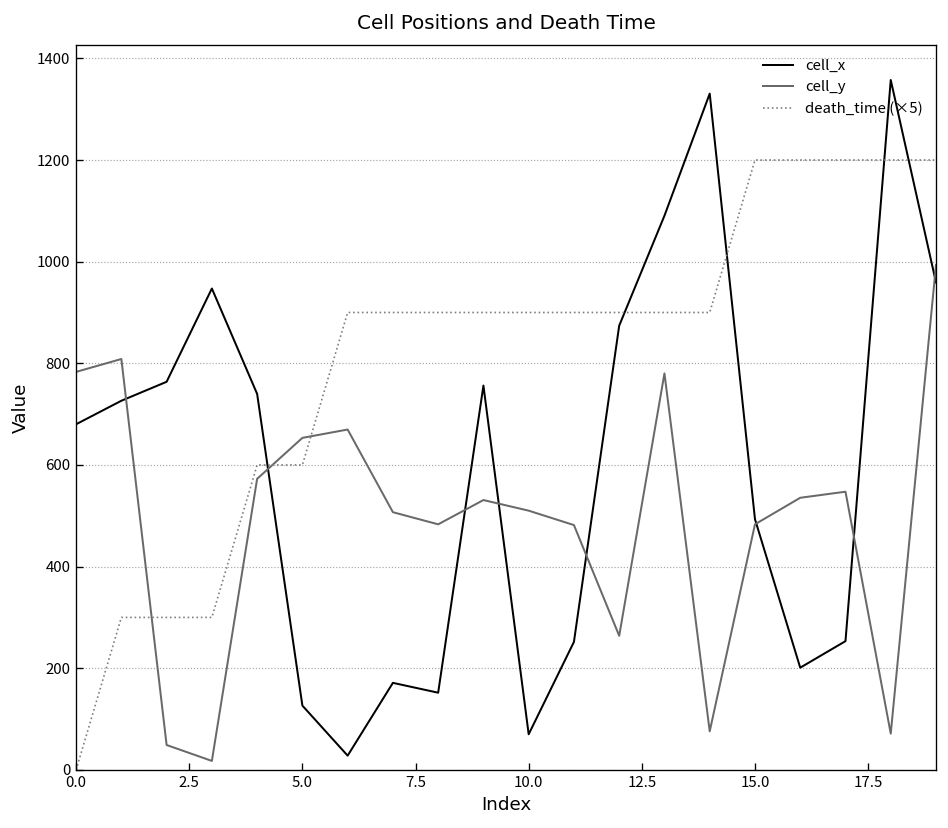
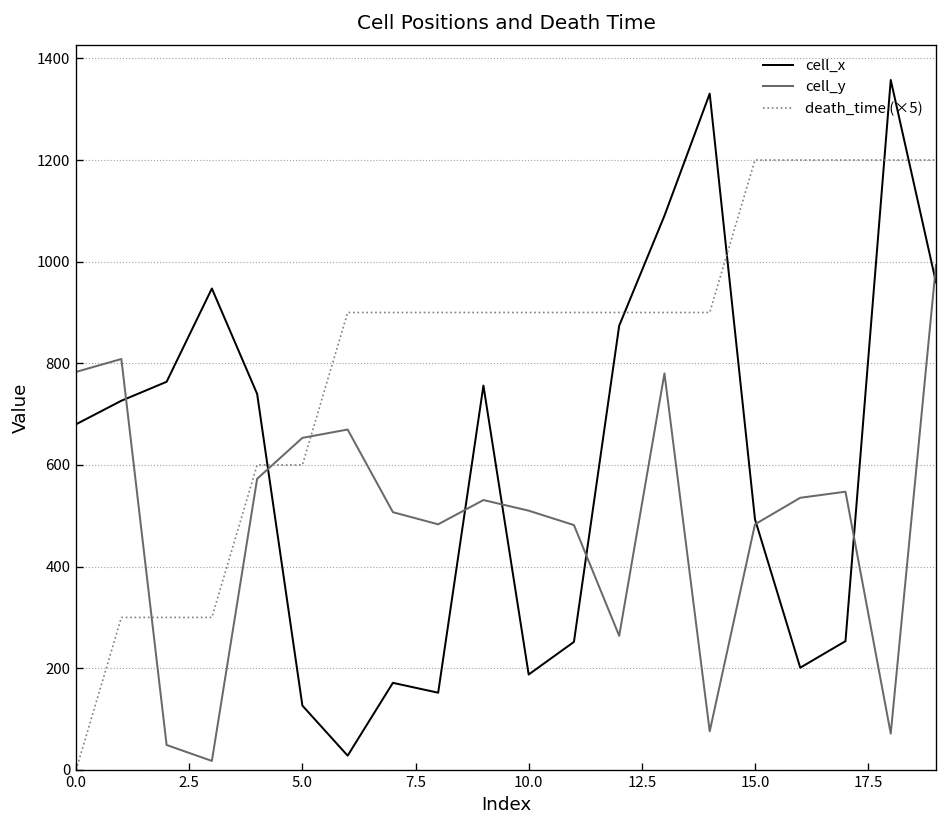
  {
    "cell_x": {
      "0.0": 680,
      "5.0": 130,
-     "10.0": 70,
+     "10.0": 190,
      "15.0": 490
    }
  }
